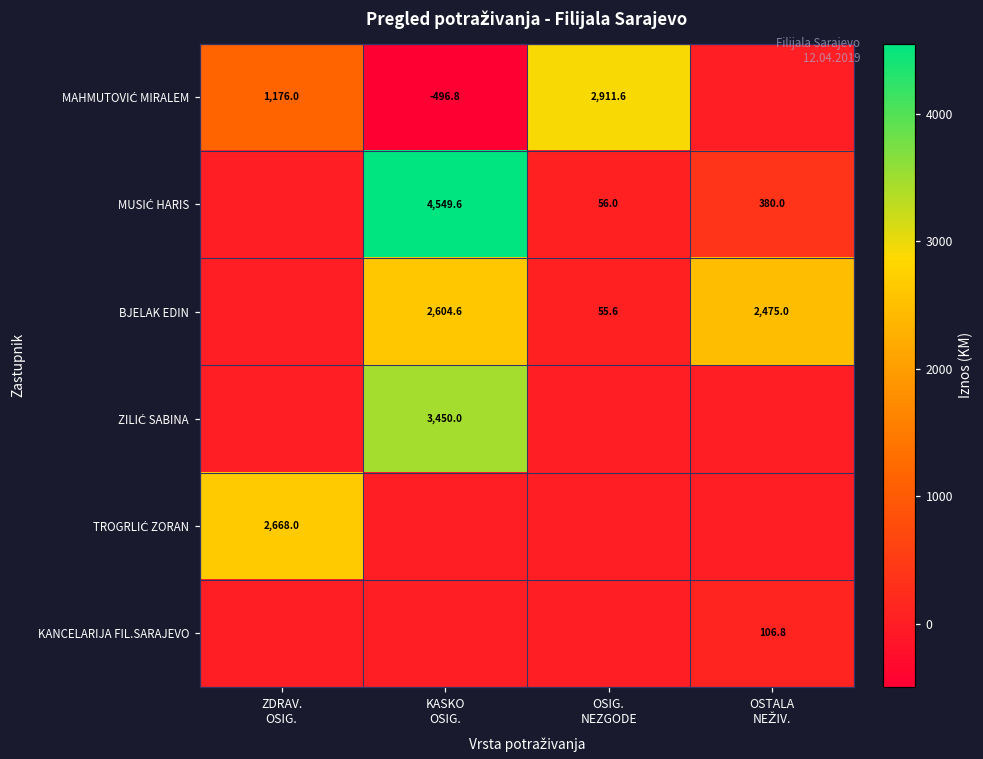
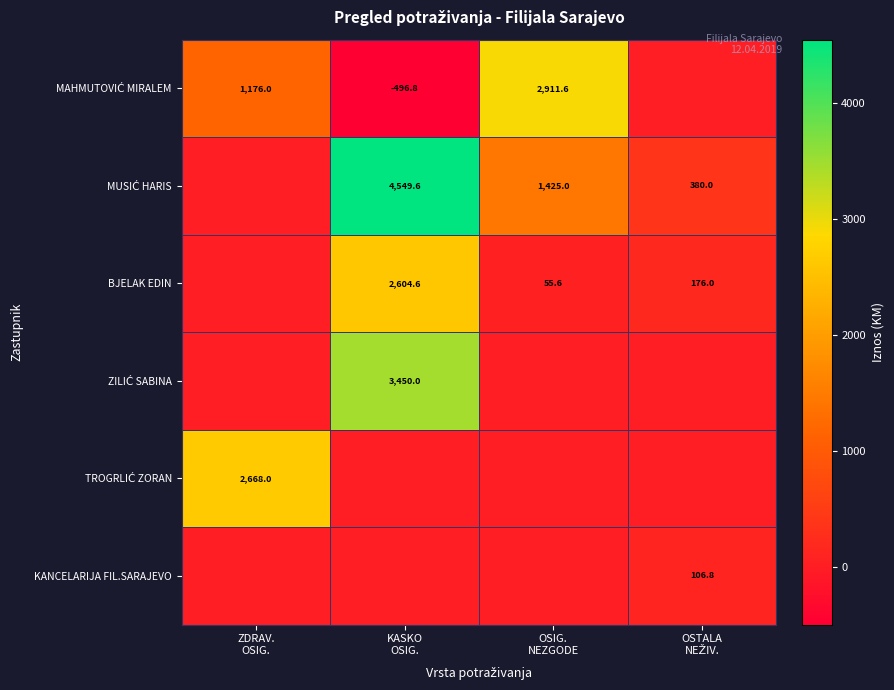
  {
    "MAHMUTOVIĆ MIRALEM": {
      "ZDRAV. OSIG.": "1,176.0",
      "KASKO OSIG.": "-496.8",
      "OSIG. NEZGODE": "2,911.6"
    },
    "MUSIĆ HARIS": {
      "KASKO OSIG.": "4,549.6",
-     "OSIG. NEZGODE": "56.0",
+     "OSIG. NEZGODE": "1,425.0",
      "OSTALA NEŽIV.": "380.0"
    },
    "BJELAK EDIN": {
      "KASKO OSIG.": "2,604.6",
      "OSIG. NEZGODE": "55.6",
-     "OSTALA NEŽIV.": "2,475.0"
+     "OSTALA NEŽIV.": "176.0"
    },
    "ZILIĆ SABINA": {
      "KASKO OSIG.": "3,450.0"
    },
    "TROGRLIĆ ZORAN": {
      "ZDRAV. OSIG.": "2,668.0"
    },
    "KANCELARIJA FIL.SARAJEVO": {
      "OSTALA NEŽIV.": "106.8"
    }
  }
